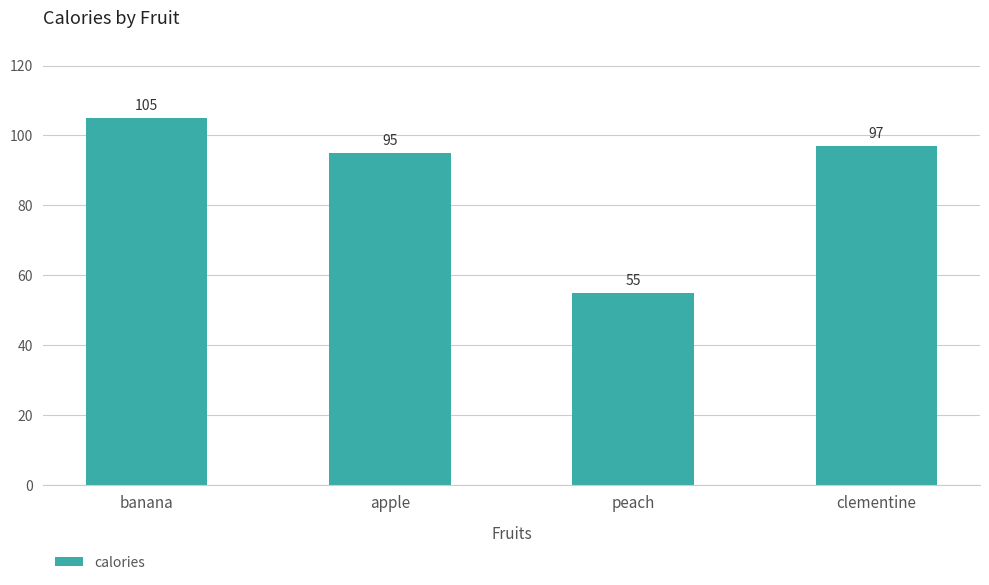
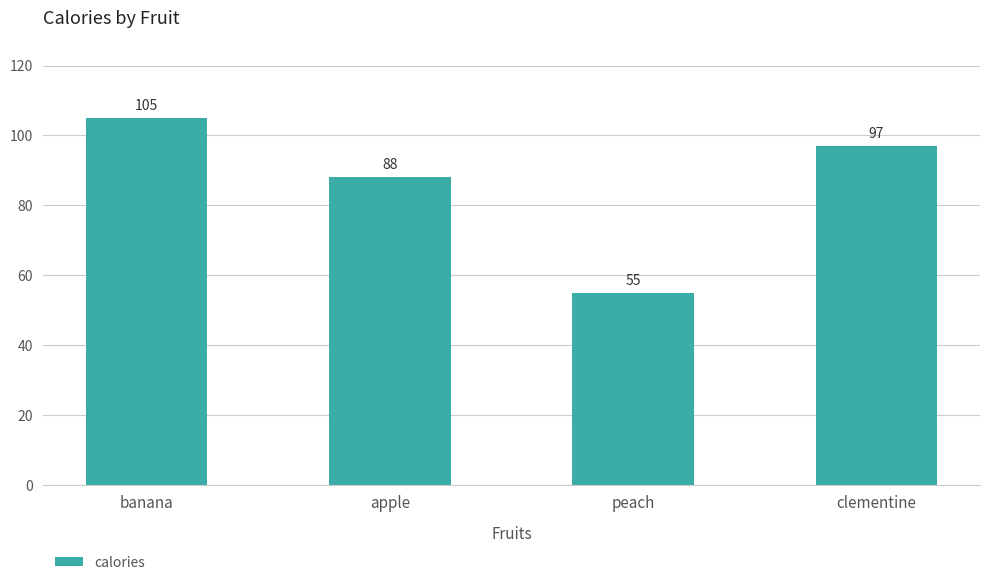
  {
    "banana": 105,
-   "apple": 95,
+   "apple": 88,
    "peach": 55,
    "clementine": 97
  }
